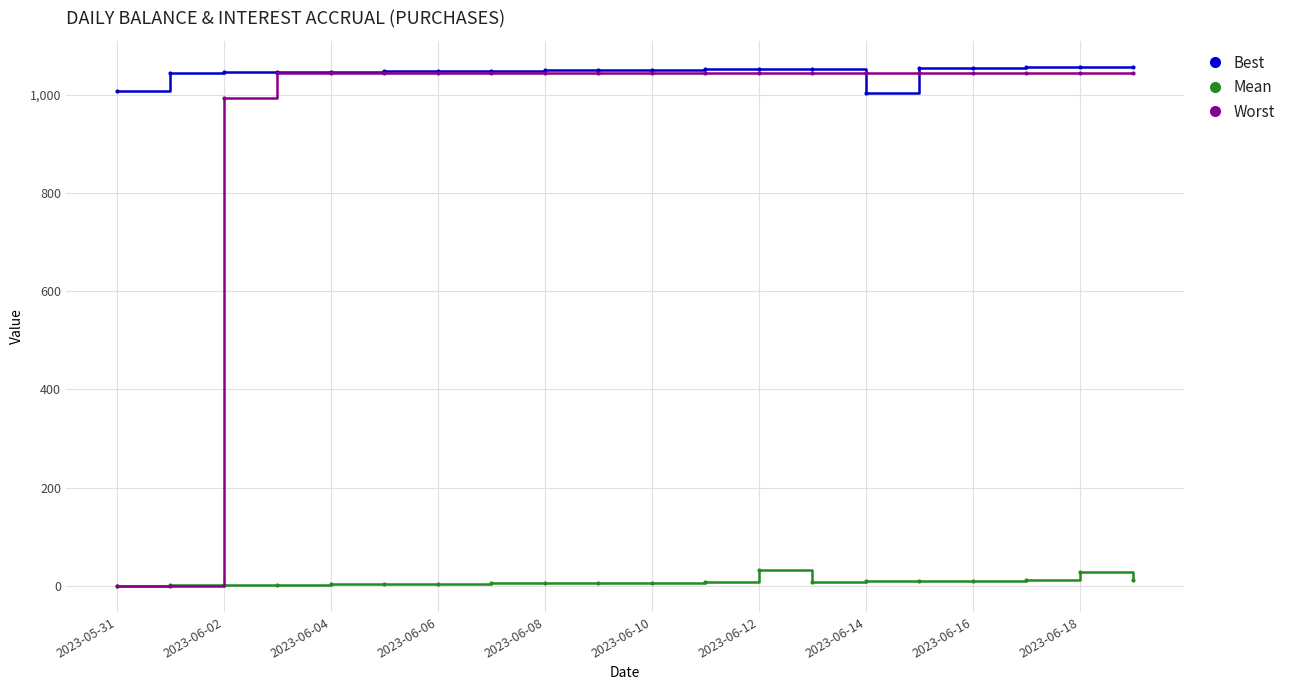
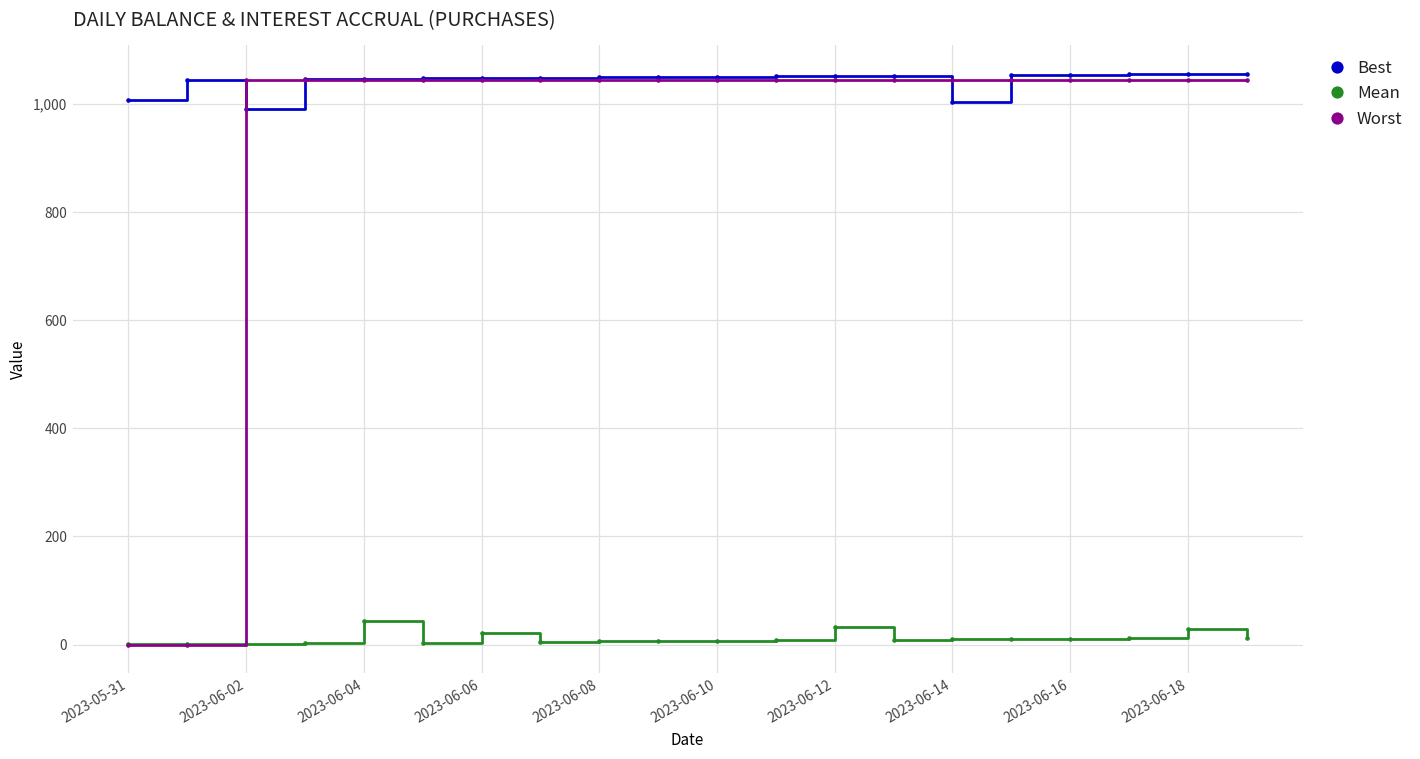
  {
    "Best": {
      "2023-05-31": "1,010",
-     "2023-06-02": "1,050",
+     "2023-06-02": "990",
      "2023-06-10": "1,050",
      "2023-06-12": "1,050",
      "2023-06-14": "1,000",
      "2023-06-16": "1,050",
      "2023-06-18": "1,060"
    },
    "Mean": {
      "2023-06-02": "0",
-     "2023-06-04": "0",
-     "2023-06-06": "0",
+     "2023-06-04": "40",
+     "2023-06-06": "20",
      "2023-06-08": "10",
      "2023-06-10": "10",
      "2023-06-12": "30",
      "2023-06-14": "10",
      "2023-06-16": "10",
      "2023-06-18": "30"
    },
    "Worst": {
-     "2023-06-02": "990",
+     "2023-06-02": "1,040",
      "2023-06-10": "1,040",
      "2023-06-12": "1,040",
      "2023-06-14": "1,040",
      "2023-06-16": "1,040",
      "2023-06-18": "1,040"
    }
  }
